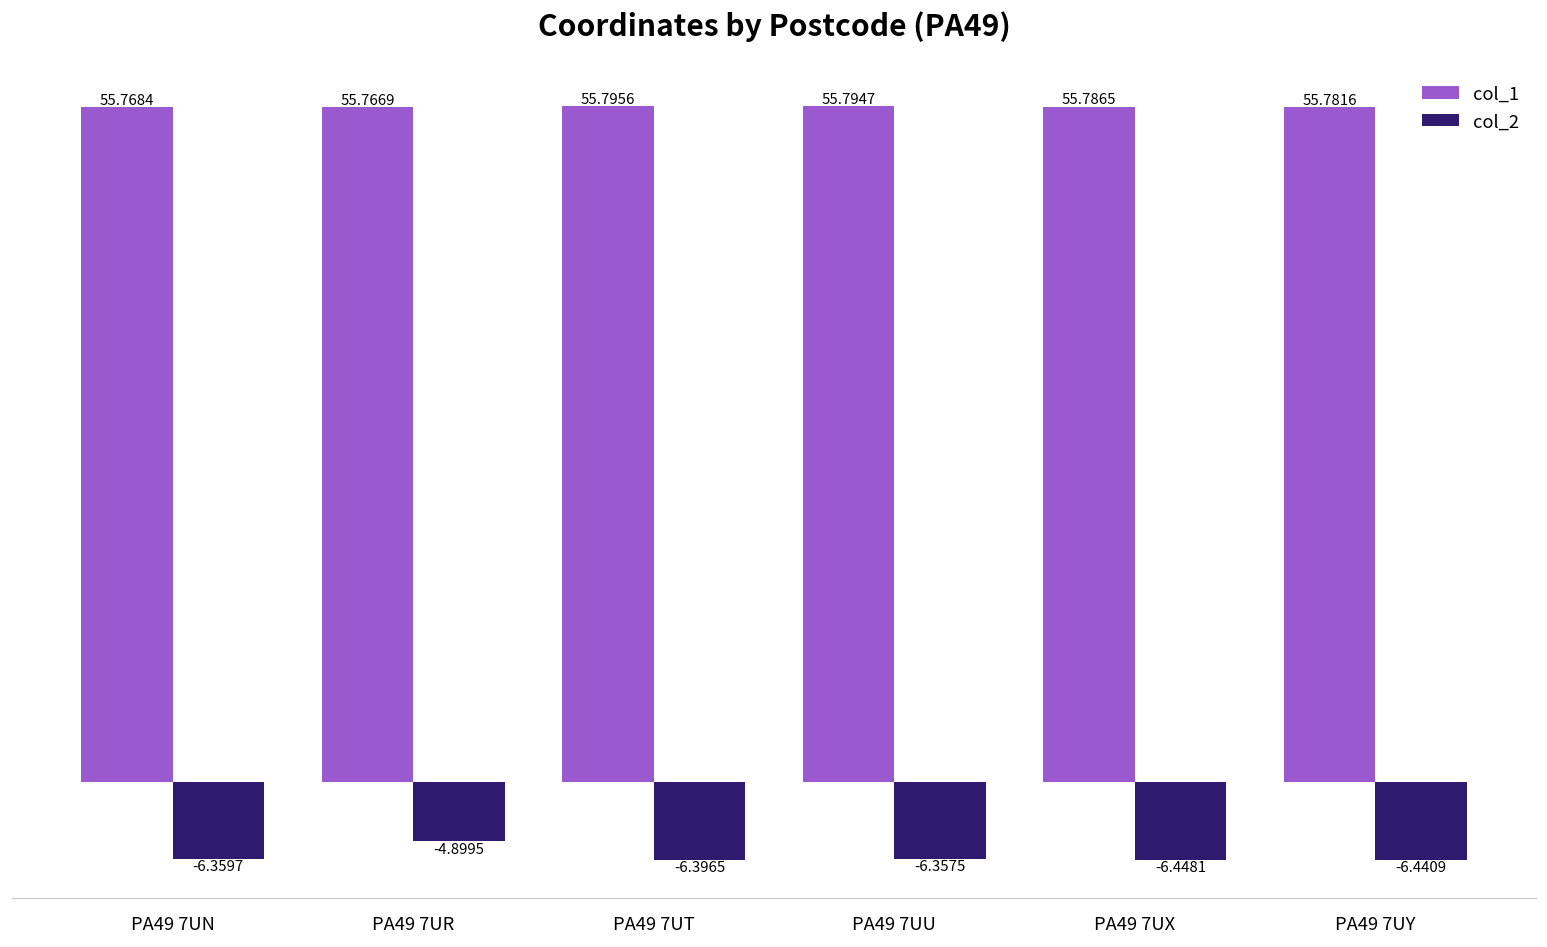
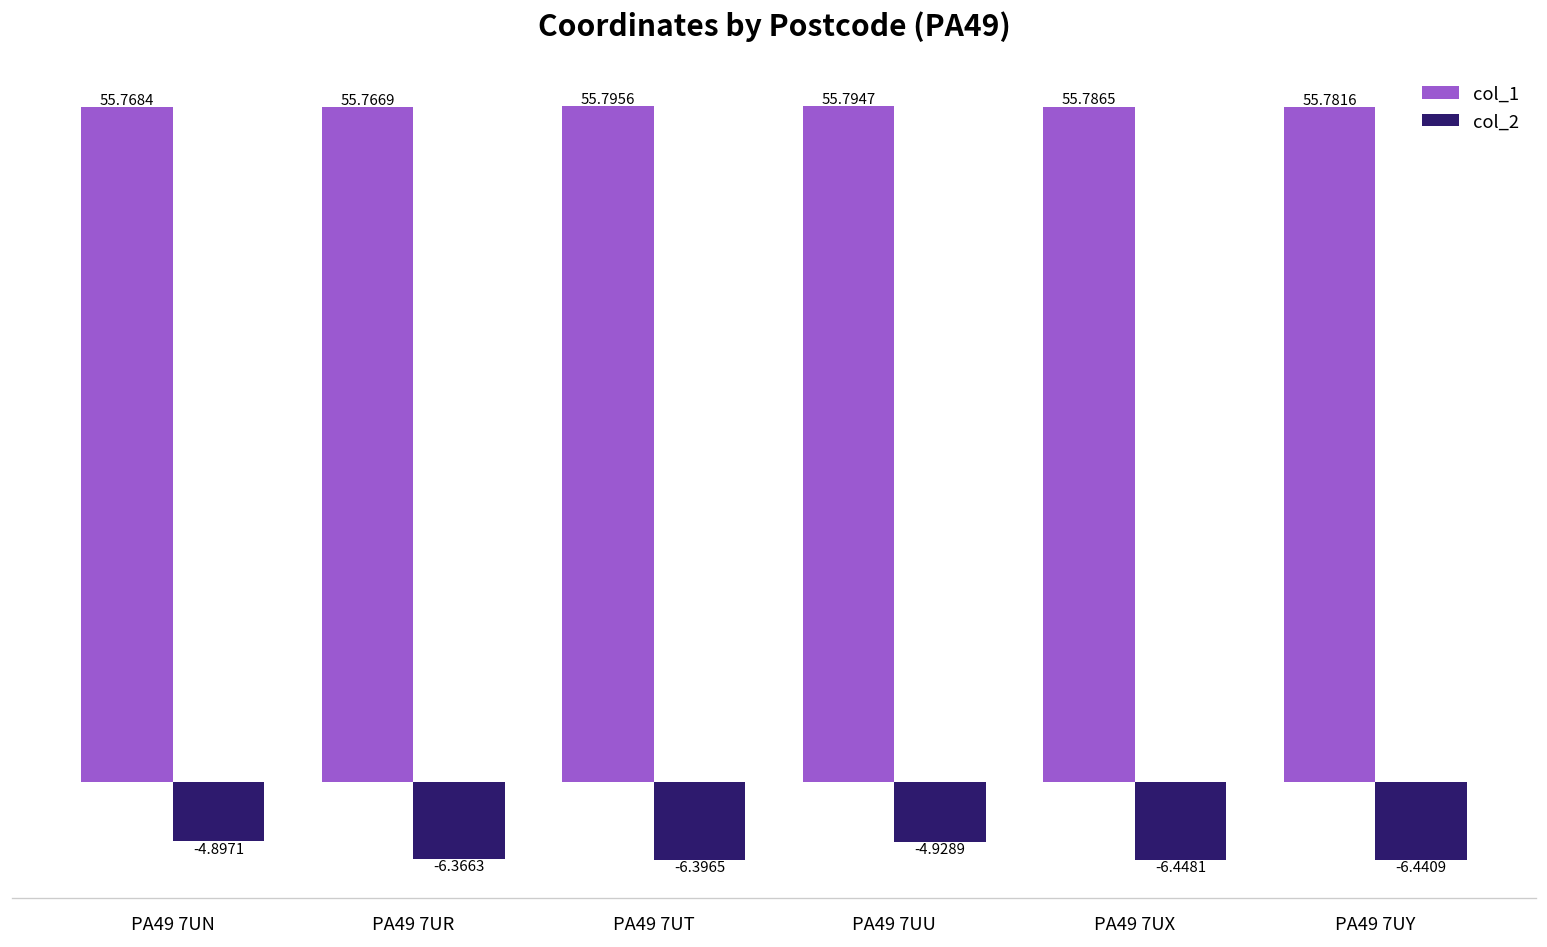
  {
    "col_1": {
      "PA49 7UN": 55.7684,
      "PA49 7UR": 55.7669,
      "PA49 7UT": 55.7956,
      "PA49 7UU": 55.7947,
      "PA49 7UX": 55.7865,
      "PA49 7UY": 55.7816
    },
    "col_2": {
-     "PA49 7UN": -6.3597,
-     "PA49 7UR": -4.8995,
+     "PA49 7UN": -4.8971,
+     "PA49 7UR": -6.3663,
      "PA49 7UT": -6.3965,
-     "PA49 7UU": -6.3575,
+     "PA49 7UU": -4.9289,
      "PA49 7UX": -6.4481,
      "PA49 7UY": -6.4409
    }
  }
